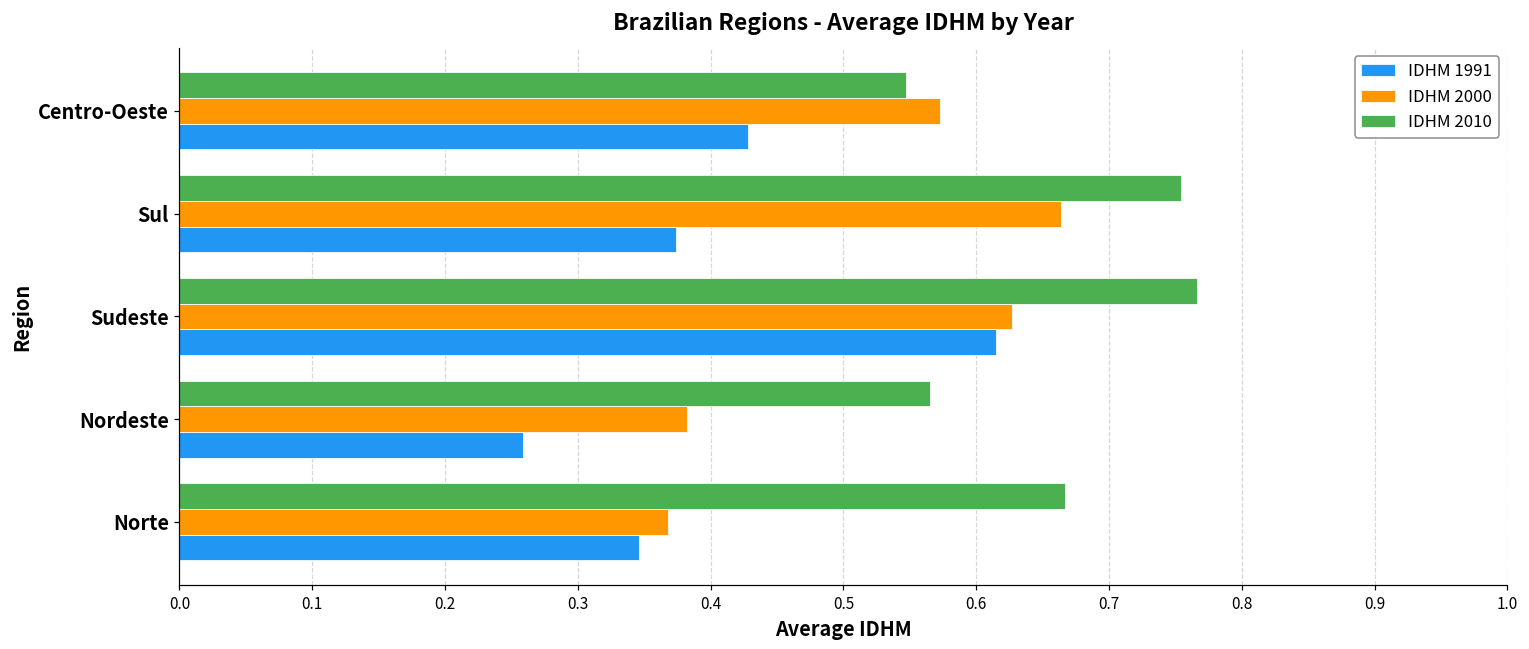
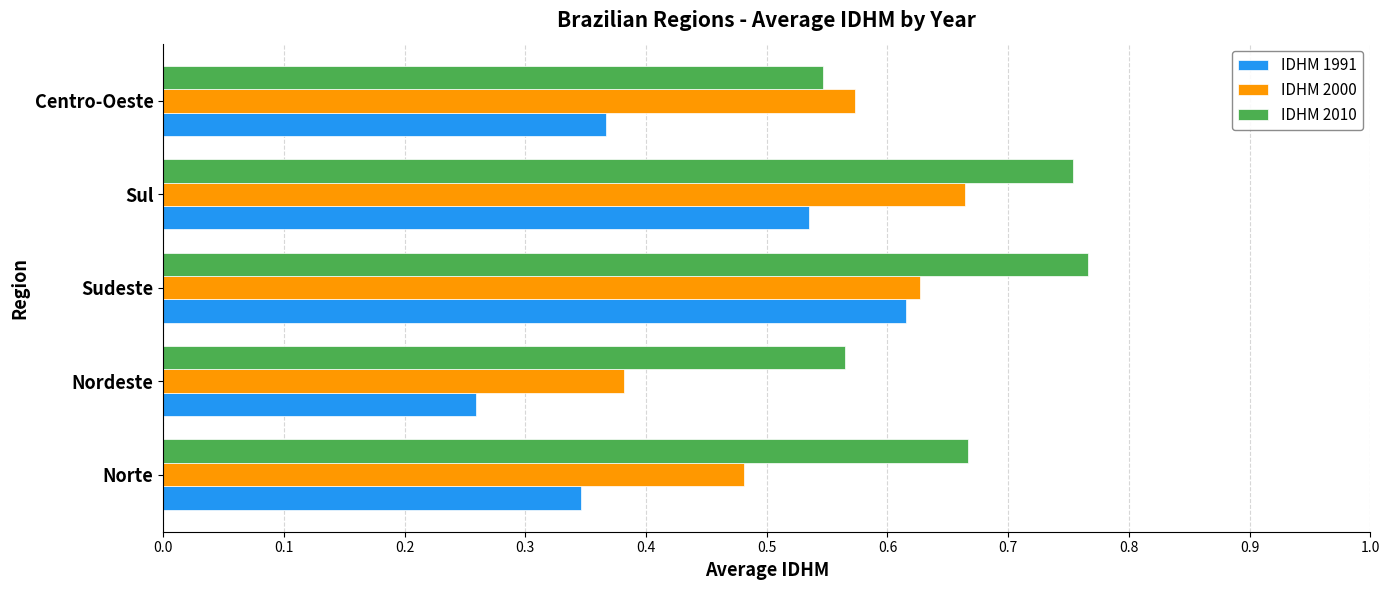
  {
    "IDHM 1991": {
-     "Centro-Oeste": 0.428,
-     "Sul": 0.374,
+     "Centro-Oeste": 0.367,
+     "Sul": 0.535,
      "Sudeste": 0.615,
      "Nordeste": 0.259,
      "Norte": 0.346
    },
    "IDHM 2000": {
      "Centro-Oeste": 0.573,
      "Sul": 0.664,
      "Sudeste": 0.627,
      "Nordeste": 0.382,
-     "Norte": 0.368
+     "Norte": 0.481
    },
    "IDHM 2010": {
      "Centro-Oeste": 0.547,
      "Sul": 0.754,
      "Sudeste": 0.766,
      "Nordeste": 0.565,
      "Norte": 0.667
    }
  }
